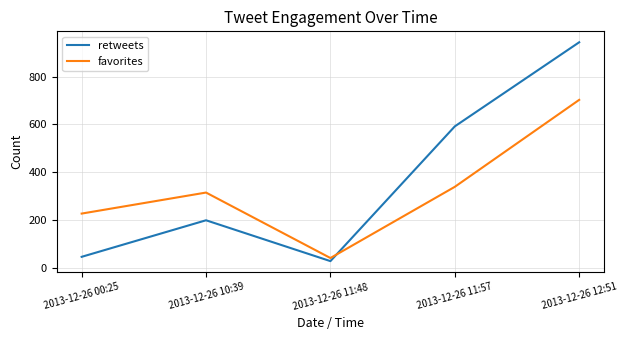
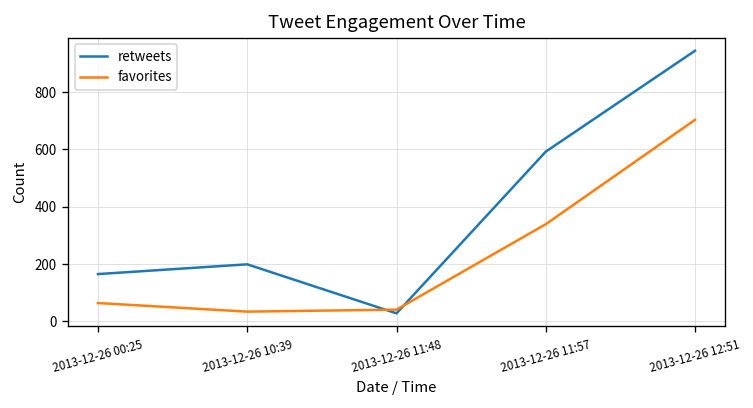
  {
    "retweets": {
-     "2013-12-26 00:25": 50,
+     "2013-12-26 00:25": 170,
      "2013-12-26 10:39": 200,
      "2013-12-26 11:48": 30,
      "2013-12-26 11:57": 590,
      "2013-12-26 12:51": 940
    },
    "favorites": {
-     "2013-12-26 00:25": 230,
-     "2013-12-26 10:39": 320,
+     "2013-12-26 00:25": 60,
+     "2013-12-26 10:39": 30,
      "2013-12-26 11:48": 40,
      "2013-12-26 11:57": 340,
      "2013-12-26 12:51": 700
    }
  }
